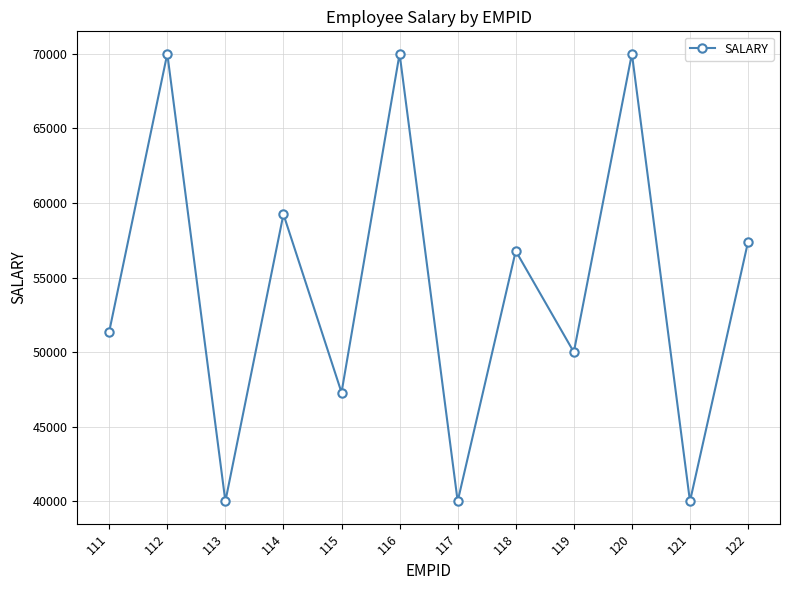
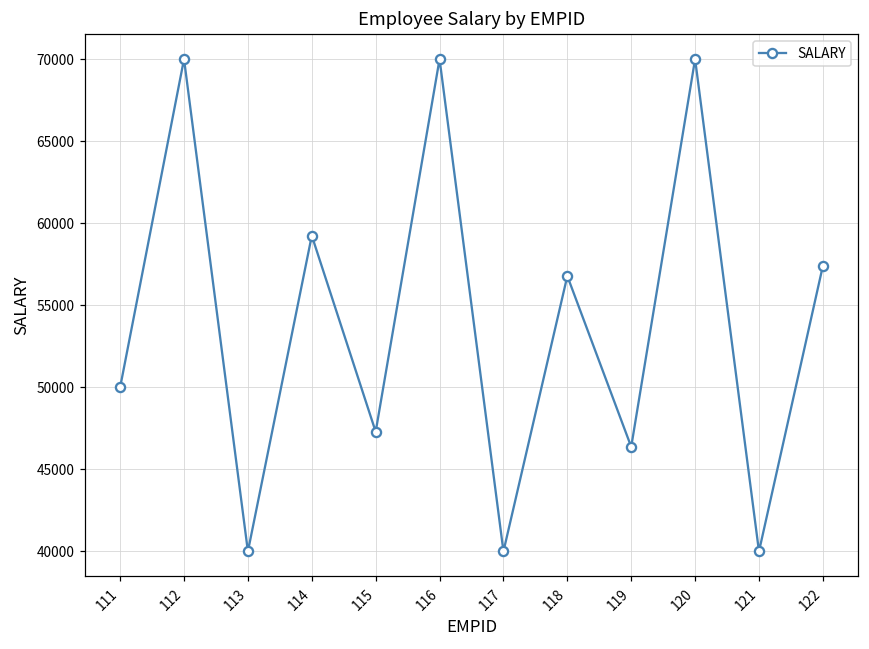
  {
-   "111": 51400,
+   "111": 50000,
    "112": 70000,
    "113": 40000,
    "114": 59200,
    "115": 47300,
    "116": 70000,
    "117": 40000,
    "118": 56800,
-   "119": 50000,
+   "119": 46400,
    "120": 70000,
    "121": 40000,
    "122": 57400
  }
